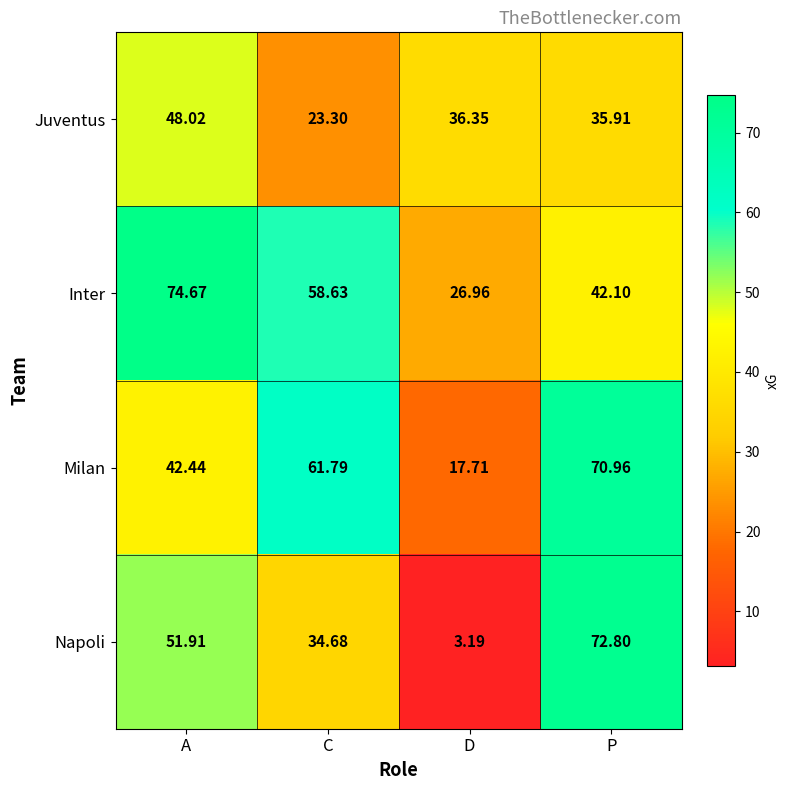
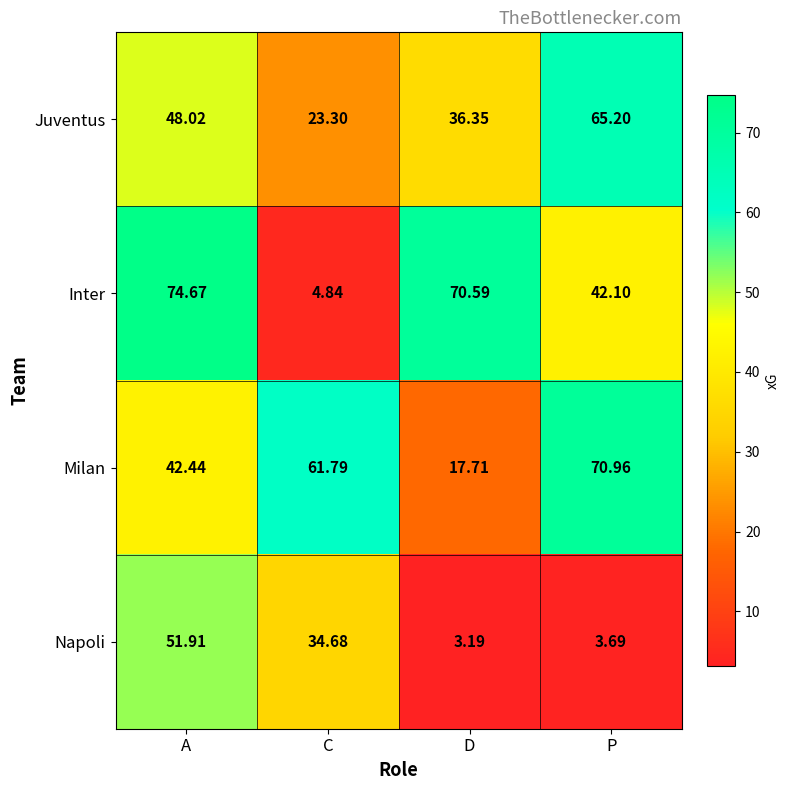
  {
    "Juventus": {
      "A": 48.02,
      "C": 23.30,
      "D": 36.35,
-     "P": 35.91
+     "P": 65.20
    },
    "Inter": {
      "A": 74.67,
-     "C": 58.63,
-     "D": 26.96,
+     "C": 4.84,
+     "D": 70.59,
      "P": 42.10
    },
    "Milan": {
      "A": 42.44,
      "C": 61.79,
      "D": 17.71,
      "P": 70.96
    },
    "Napoli": {
      "A": 51.91,
      "C": 34.68,
      "D": 3.19,
-     "P": 72.80
+     "P": 3.69
    }
  }
